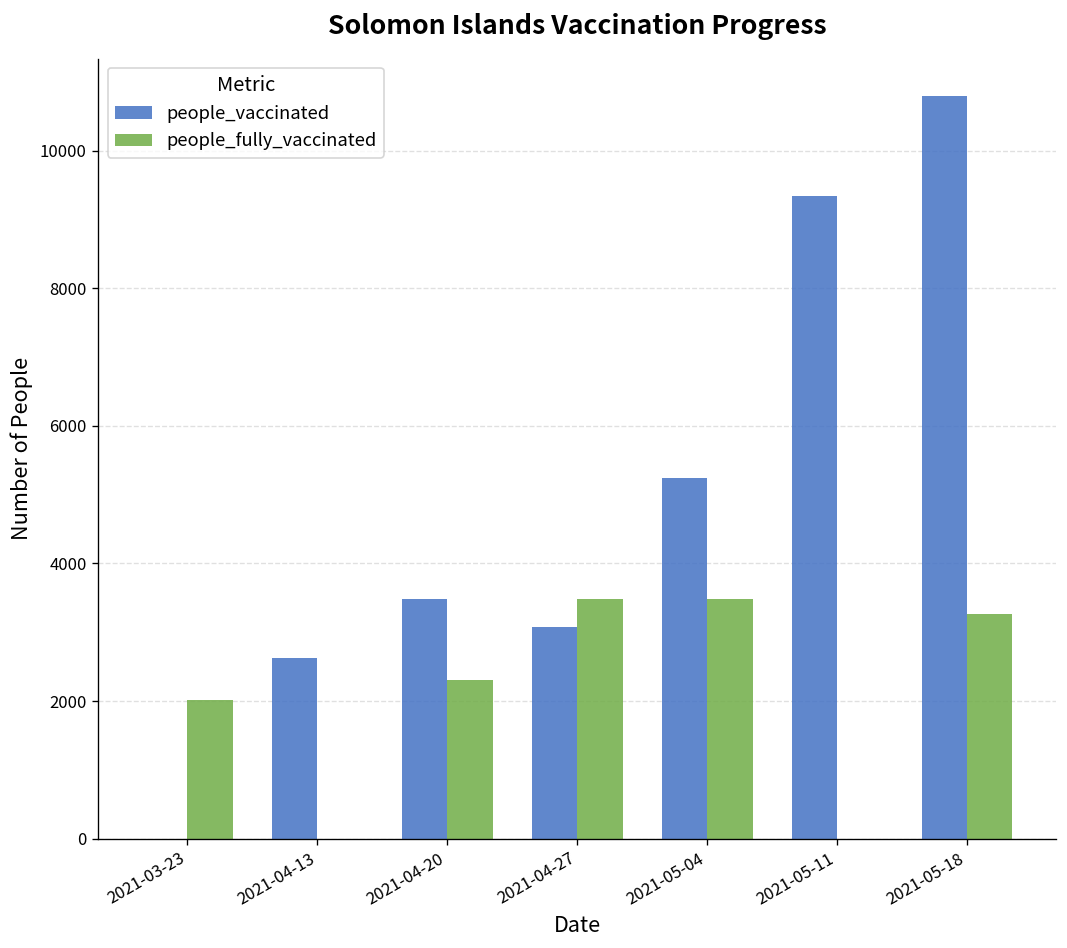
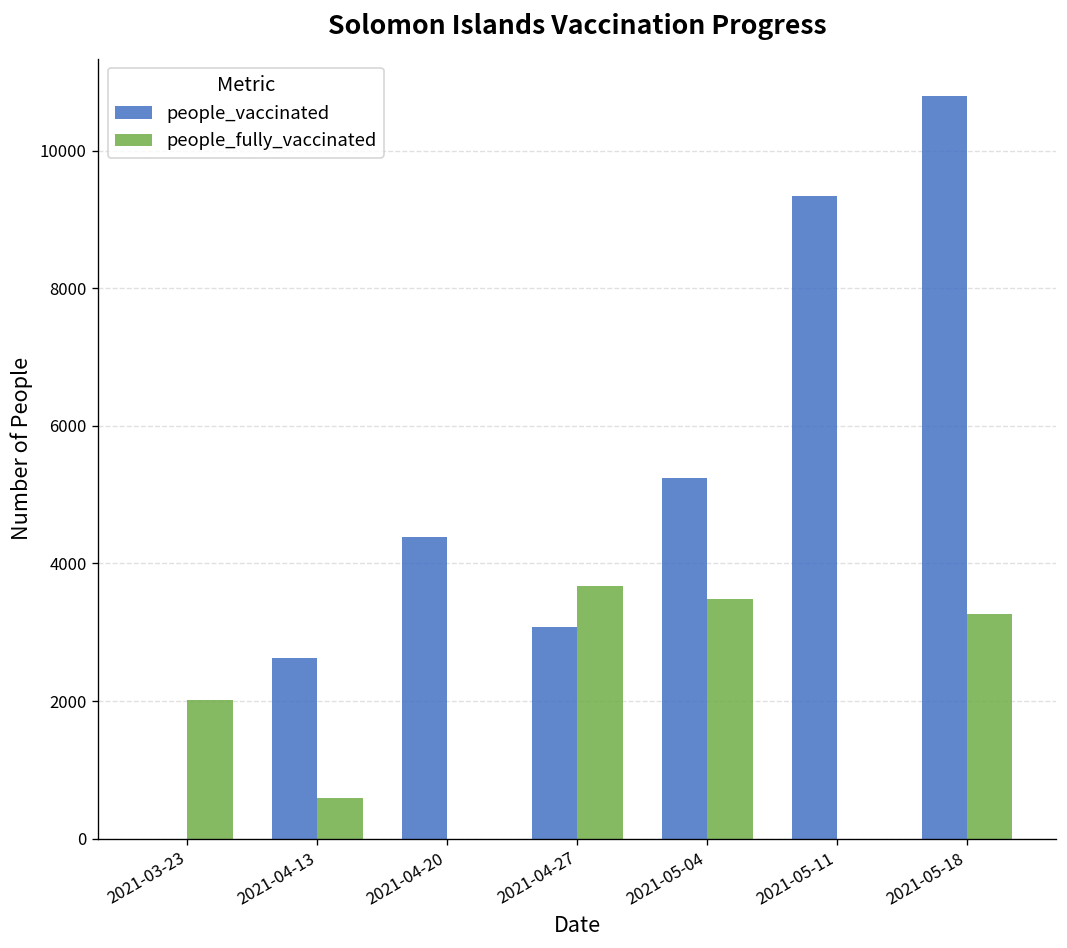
  {
    "people_vaccinated": {
      "2021-03-23": 0,
      "2021-04-13": 2600,
-     "2021-04-20": 3500,
+     "2021-04-20": 4400,
      "2021-04-27": 3100,
      "2021-05-04": 5200,
      "2021-05-11": 9300,
      "2021-05-18": 10800
    },
    "people_fully_vaccinated": {
      "2021-03-23": 2000,
-     "2021-04-13": 0,
-     "2021-04-20": 2300,
-     "2021-04-27": 3500,
+     "2021-04-13": 600,
+     "2021-04-20": 0,
+     "2021-04-27": 3700,
      "2021-05-04": 3500,
      "2021-05-11": 0,
      "2021-05-18": 3300
    }
  }
